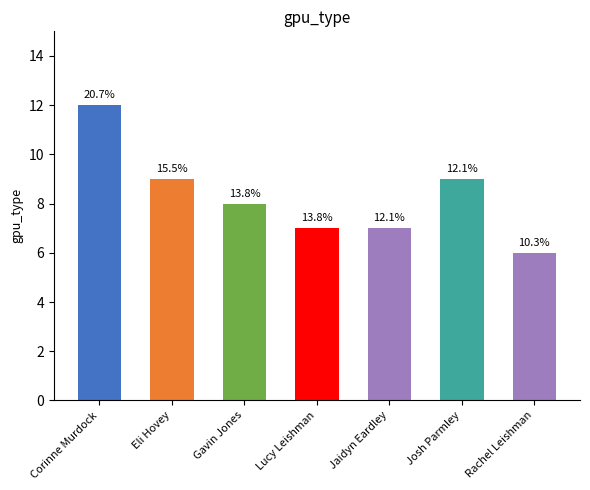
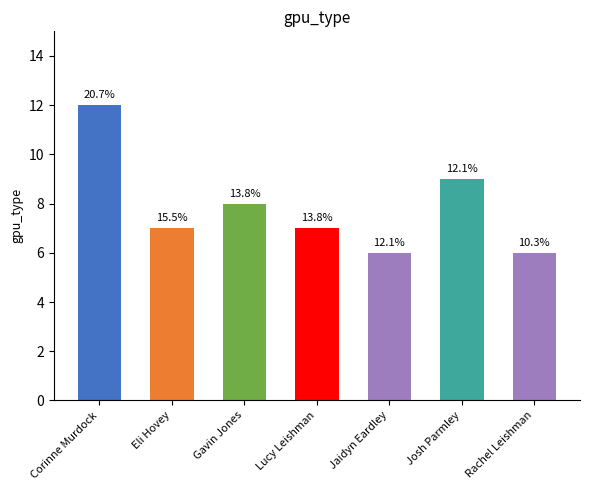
  {
-   "Eli Hovey": 9,
-   "Jaidyn Eardley": 7
+   "Eli Hovey": 7,
+   "Jaidyn Eardley": 6
  }
